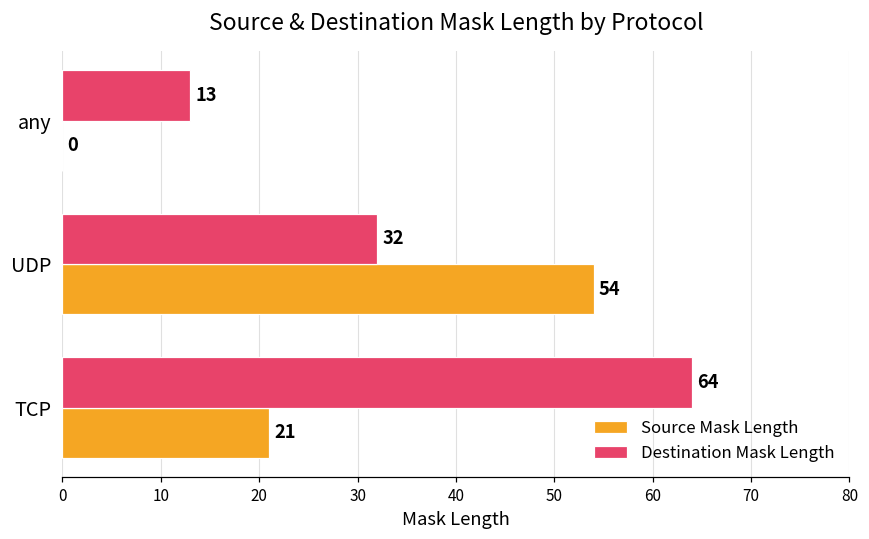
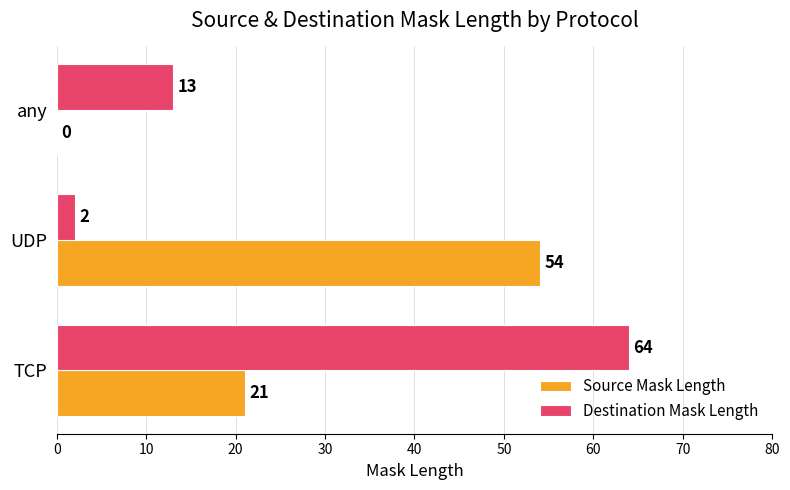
  {
    "Source Mask Length": {
      "any": 0,
      "UDP": 54,
      "TCP": 21
    },
    "Destination Mask Length": {
      "any": 13,
-     "UDP": 32,
+     "UDP": 2,
      "TCP": 64
    }
  }
